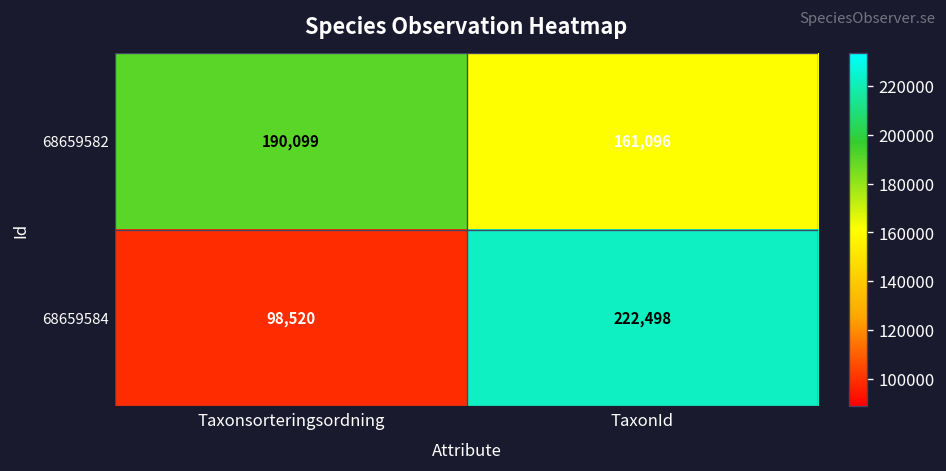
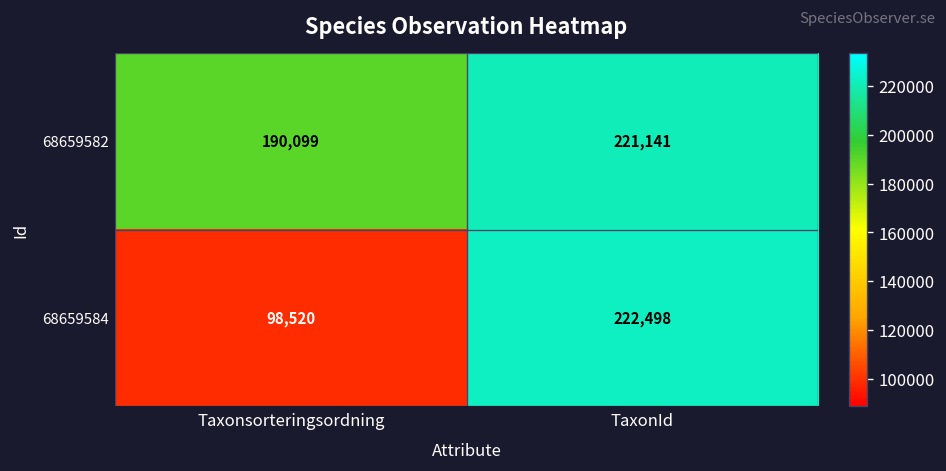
  {
    "68659582": {
      "Taxonsorteringsordning": "190,099",
-     "TaxonId": "161,096"
+     "TaxonId": "221,141"
    },
    "68659584": {
      "Taxonsorteringsordning": "98,520",
      "TaxonId": "222,498"
    }
  }
